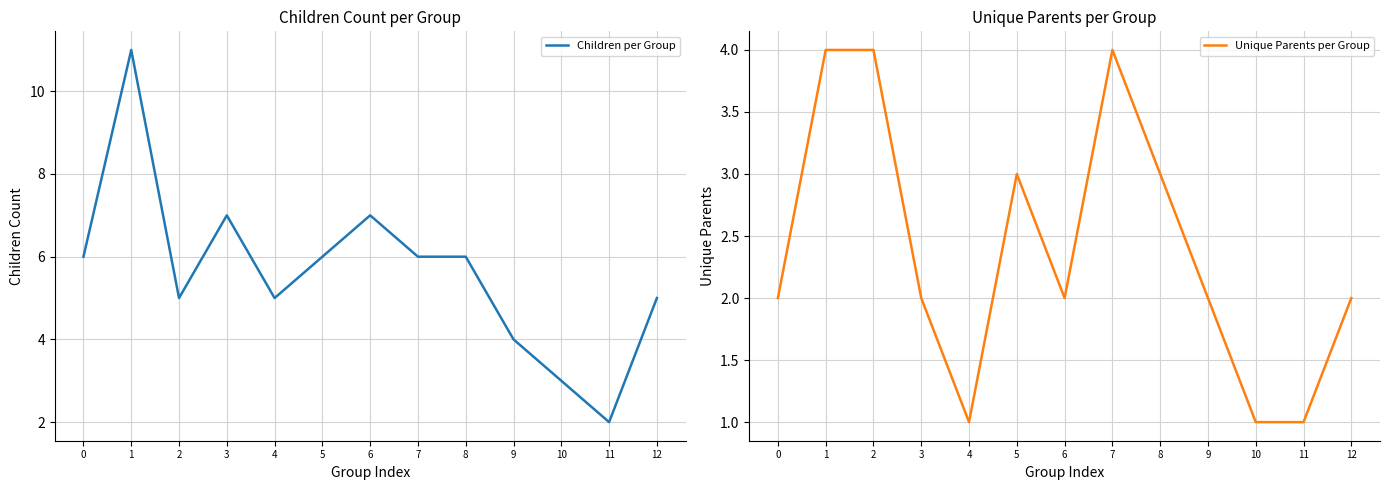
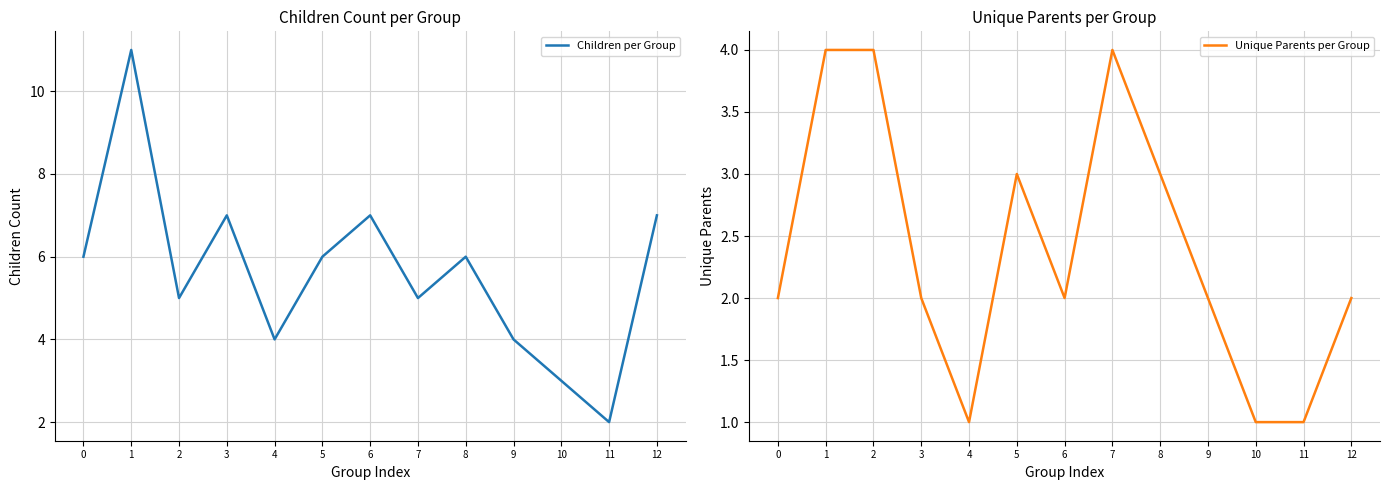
  {
    "Children Count per Group": {
      "0": 6,
      "1": 11,
      "2": 5,
      "3": 7,
-     "4": 5,
+     "4": 4,
      "5": 6,
      "6": 7,
-     "7": 6,
+     "7": 5,
      "8": 6,
      "9": 4,
      "10": 3,
      "11": 2,
-     "12": 5
+     "12": 7
    },
    "Unique Parents per Group": {
      "0": 2.00,
      "1": 4.00,
      "2": 4.00,
      "3": 2.00,
      "4": 1.00,
      "5": 3.00,
      "6": 2.00,
      "7": 4.00,
      "8": 3.00,
      "9": 2.00,
      "10": 1.00,
      "11": 1.00,
      "12": 2.00
    }
  }
